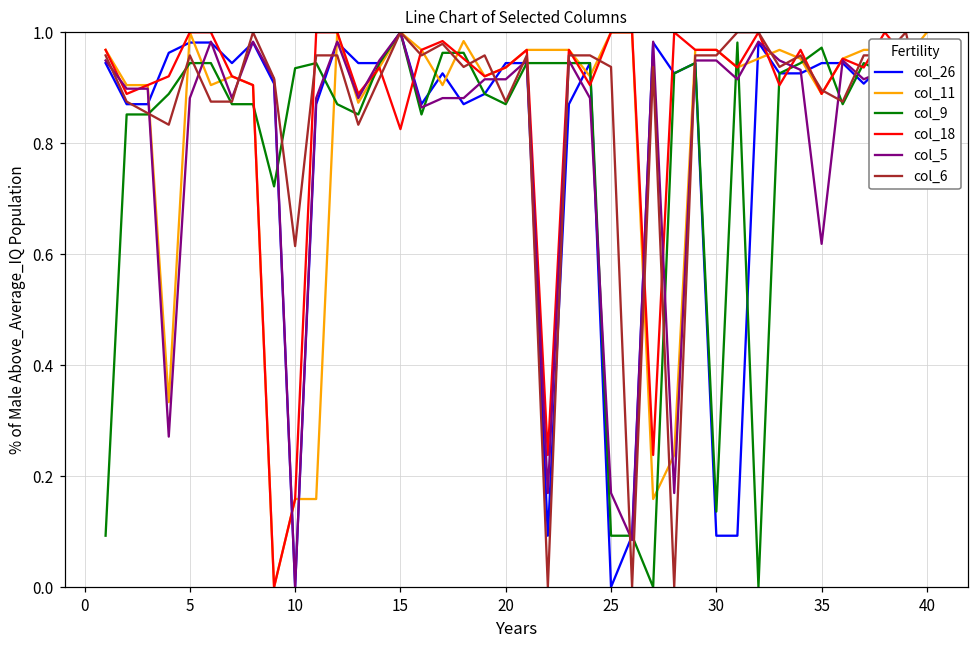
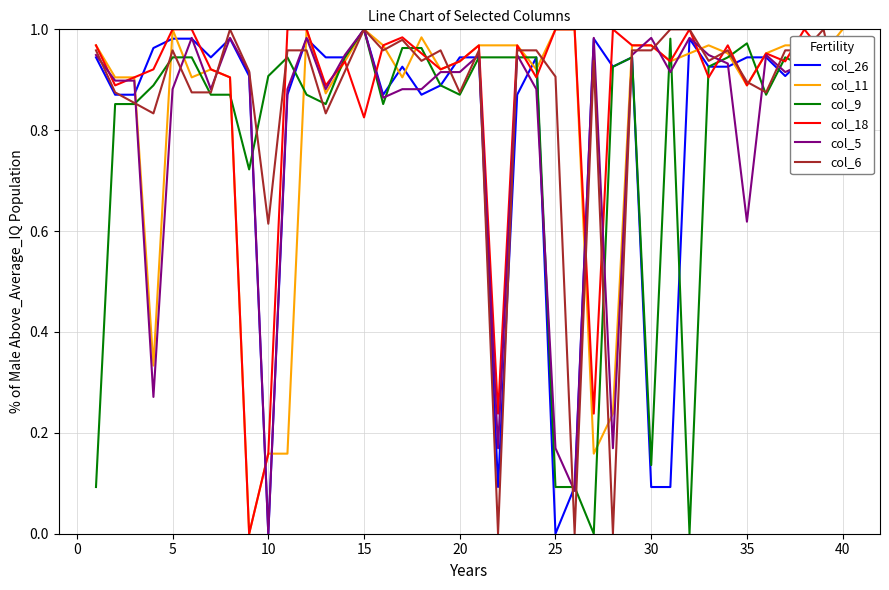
  {
    "col_26": {
      "5": 0.98,
      "20": 0.94,
      "25": 0.00,
      "30": 0.09,
      "35": 0.94
    },
    "col_11": {
      "40": 1.00
    },
    "col_9": {
      "5": 0.94,
-     "10": 0.94,
+     "10": 0.91,
      "25": 0.09,
      "30": 0.14,
      "35": 0.97
    },
    "col_18": {
      "15": 0.83
    },
    "col_5": {
      "5": 0.88,
      "20": 0.92,
      "25": 0.17,
-     "30": 0.95,
+     "30": 0.98,
      "35": 0.62
    },
    "col_6": {
      "5": 0.96,
      "10": 0.61,
-     "25": 0.94,
+     "25": 0.91,
      "30": 0.96,
      "35": 0.90
    }
  }
